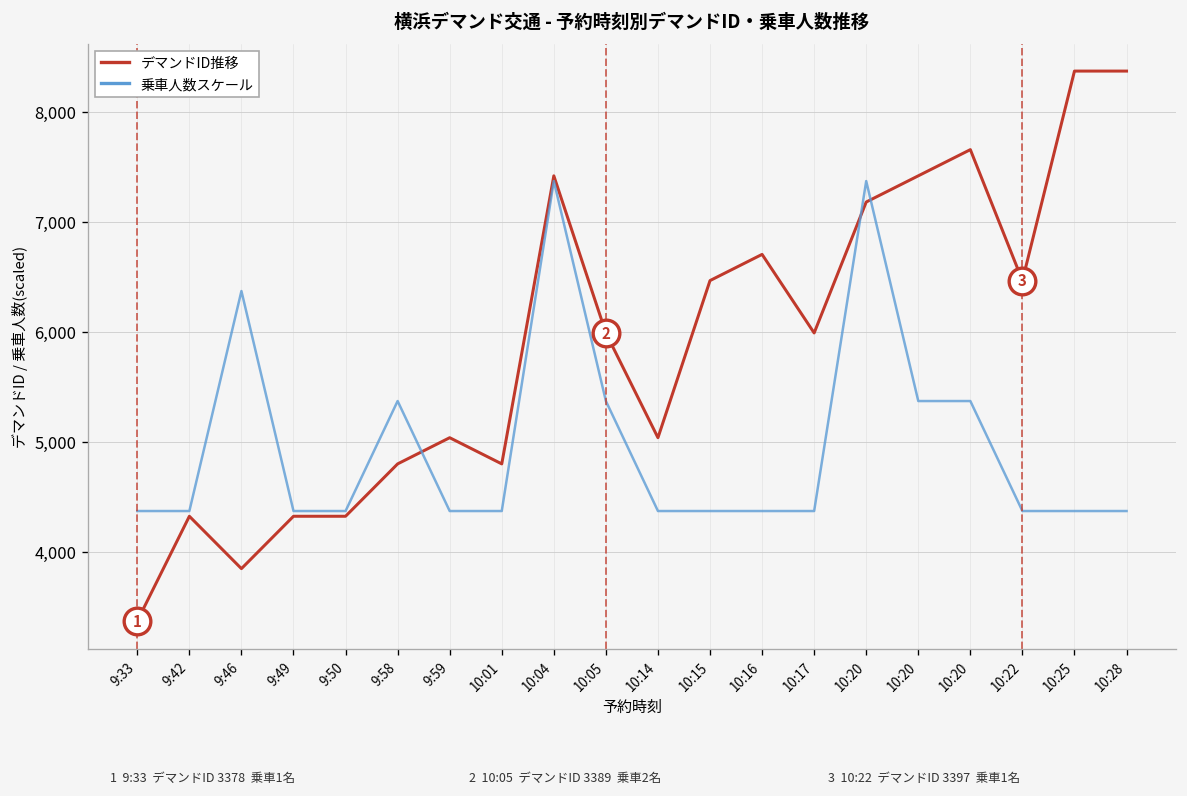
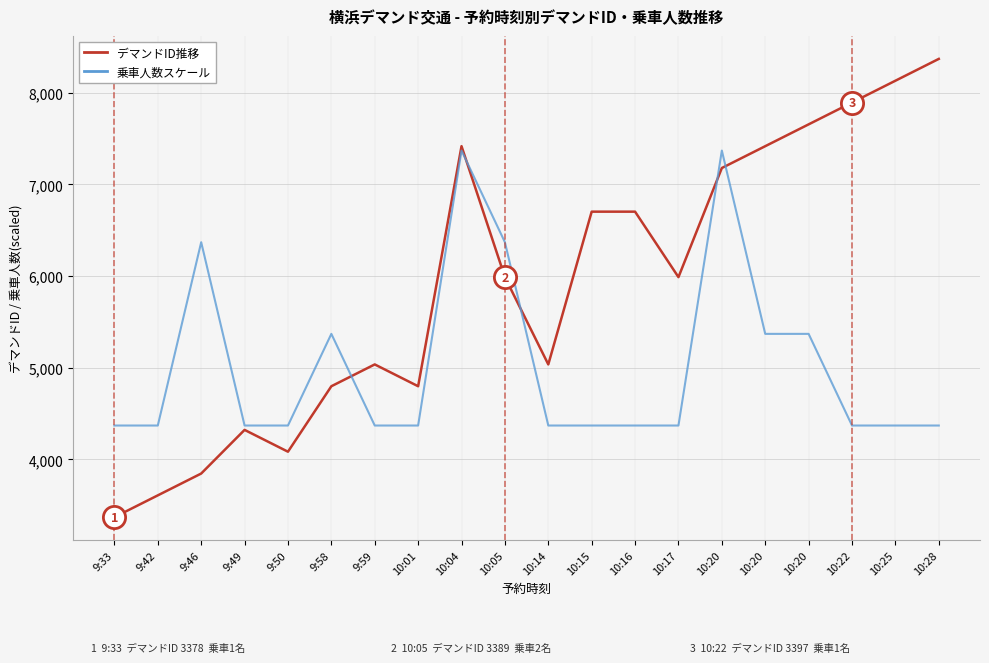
  {
    "デマンドID推移": {
-     "9:42": "4,300",
+     "9:42": "3,600",
      "9:46": "3,800",
      "9:49": "4,300",
-     "9:50": "4,300",
+     "9:50": "4,100",
      "9:58": "4,800",
      "9:59": "5,000",
      "10:01": "4,800",
      "10:04": "7,400",
      "10:14": "5,000",
-     "10:15": "6,500",
+     "10:15": "6,700",
      "10:16": "6,700",
      "10:17": "6,000",
-     "10:22": "6,500",
-     "10:25": "8,400",
+     "10:22": "7,900",
+     "10:25": "8,100",
      "10:28": "8,400"
    },
    "乗車人数スケール": {
      "9:33": "4,400",
      "9:42": "4,400",
      "9:46": "6,400",
      "9:49": "4,400",
      "9:50": "4,400",
      "9:58": "5,400",
      "9:59": "4,400",
      "10:01": "4,400",
      "10:04": "7,400",
-     "10:05": "5,400",
+     "10:05": "6,400",
      "10:14": "4,400",
      "10:15": "4,400",
      "10:16": "4,400",
      "10:17": "4,400",
      "10:22": "4,400",
      "10:25": "4,400",
      "10:28": "4,400"
    }
  }
